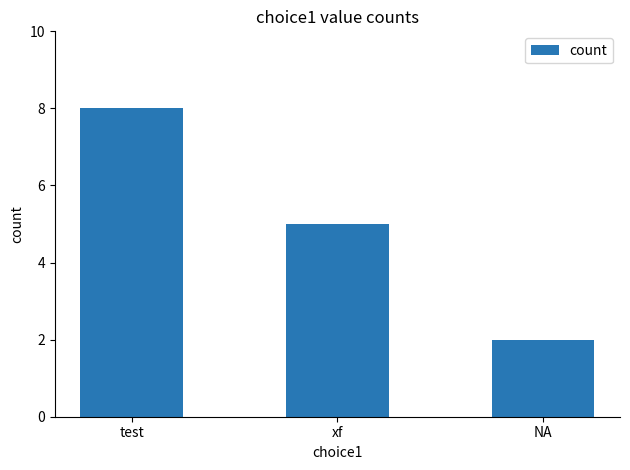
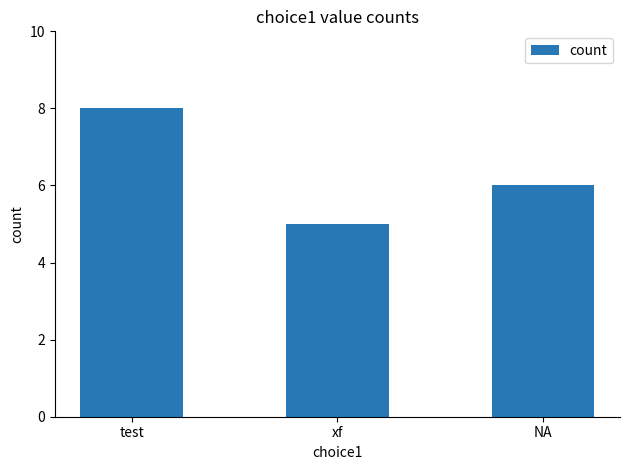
  {
    "test": 8,
    "xf": 5,
-   "NA": 2
+   "NA": 6
  }
